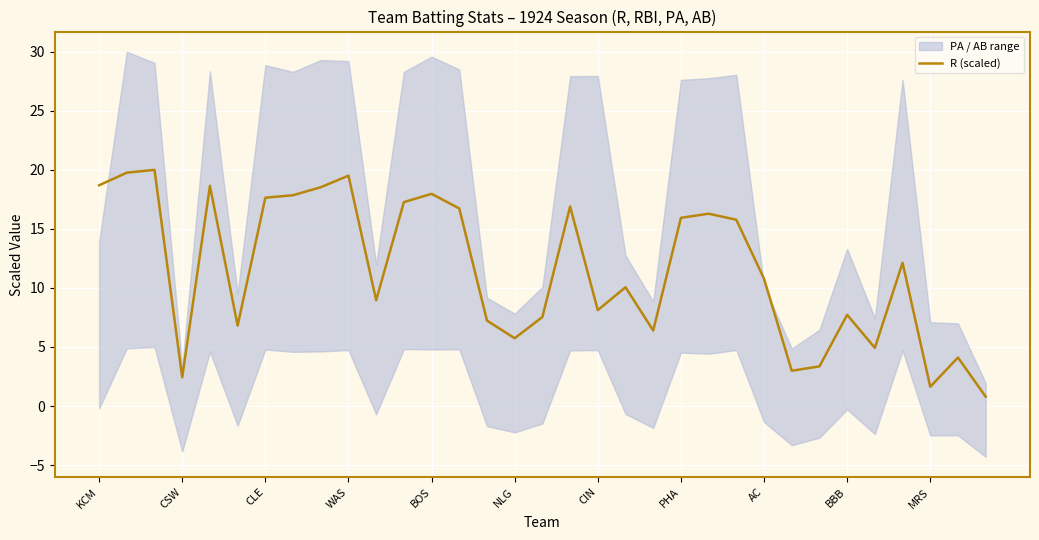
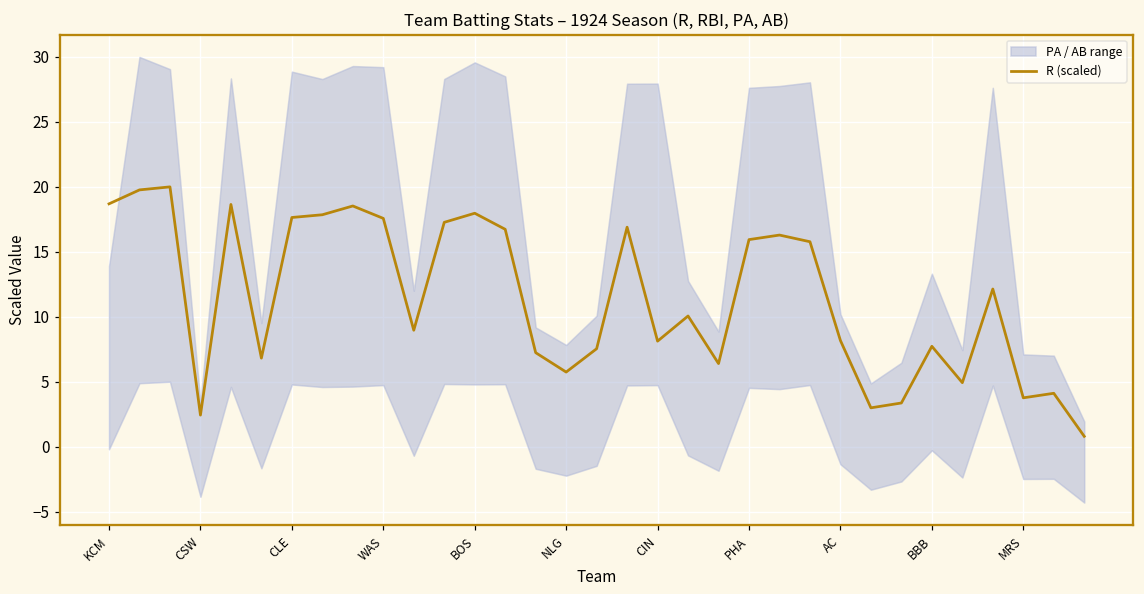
  {
    "R (scaled)": {
      "KCM": 18.7,
      "CSW": 2.4,
      "CLE": 17.6,
-     "WAS": 19.5,
+     "WAS": 17.6,
      "BOS": 18.0,
      "NLG": 5.7,
      "CIN": 8.1,
      "PHA": 15.9,
-     "AC": 10.8,
+     "AC": 8.2,
      "BBB": 7.7,
-     "MRS": 1.6
+     "MRS": 3.8
    }
  }
